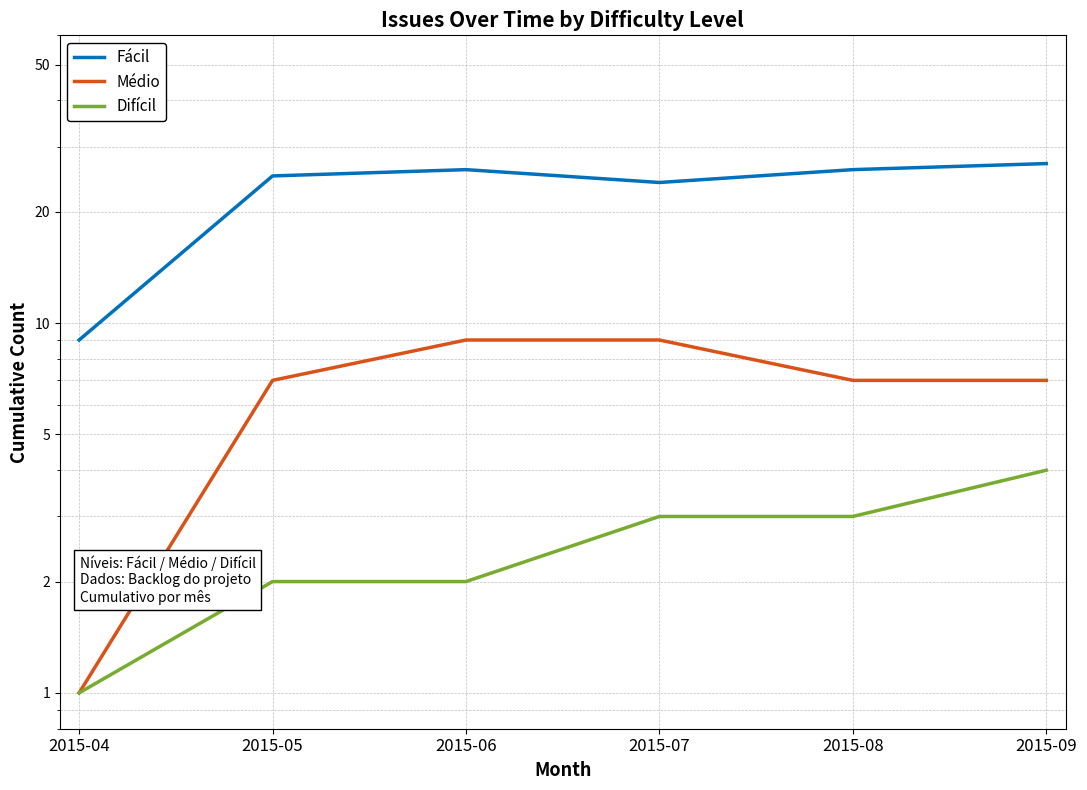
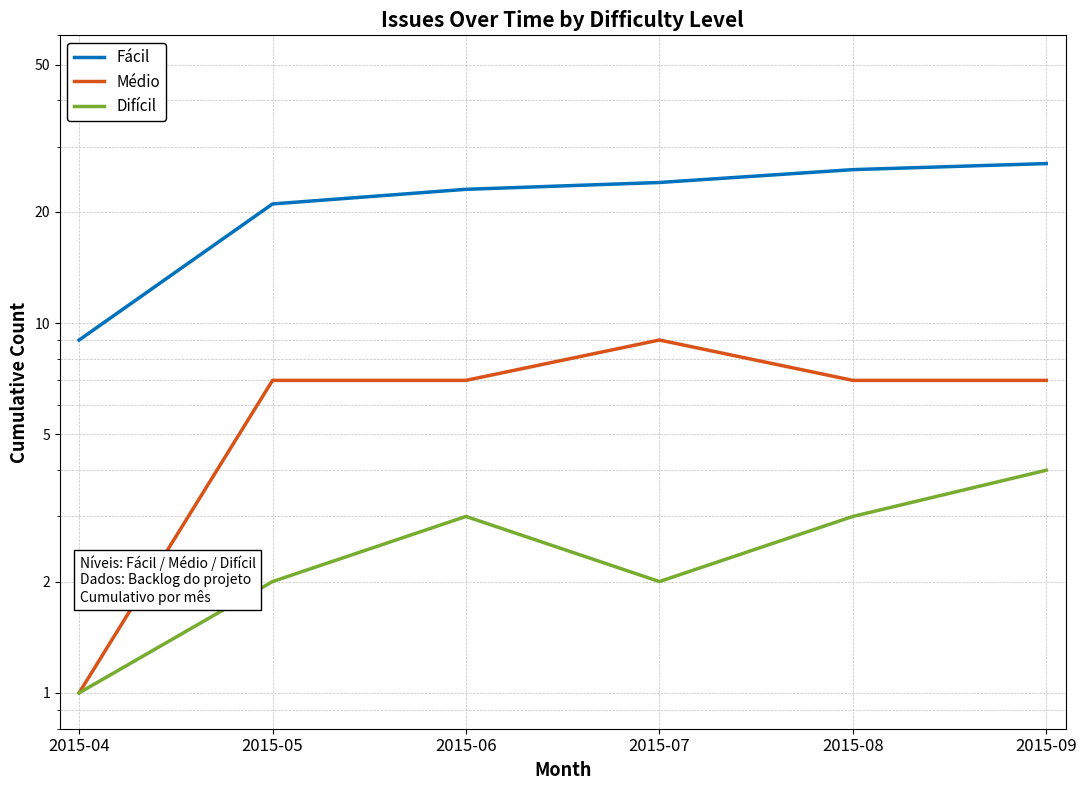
  {
    "Fácil": {
      "2015-04": 9,
-     "2015-05": 25,
-     "2015-06": 26,
+     "2015-05": 21,
+     "2015-06": 23,
      "2015-07": 24,
      "2015-08": 26,
      "2015-09": 27
    },
    "Médio": {
      "2015-05": 7,
-     "2015-06": 9,
+     "2015-06": 7,
      "2015-07": 9,
      "2015-08": 7,
      "2015-09": 7
    },
    "Difícil": {
      "2015-05": 2,
-     "2015-06": 2,
-     "2015-07": 3,
+     "2015-06": 3,
+     "2015-07": 2,
      "2015-08": 3,
      "2015-09": 4
    }
  }
